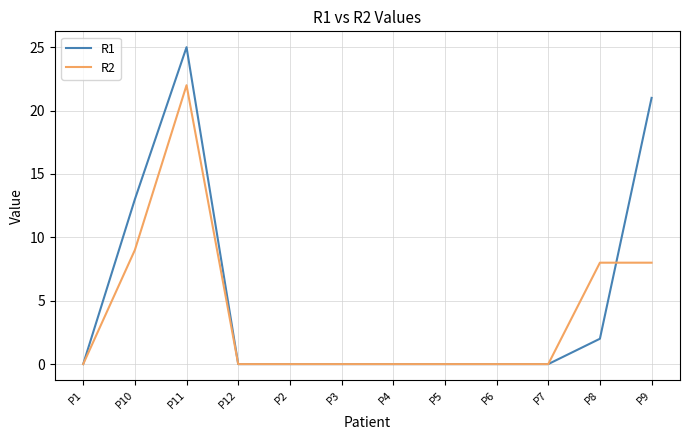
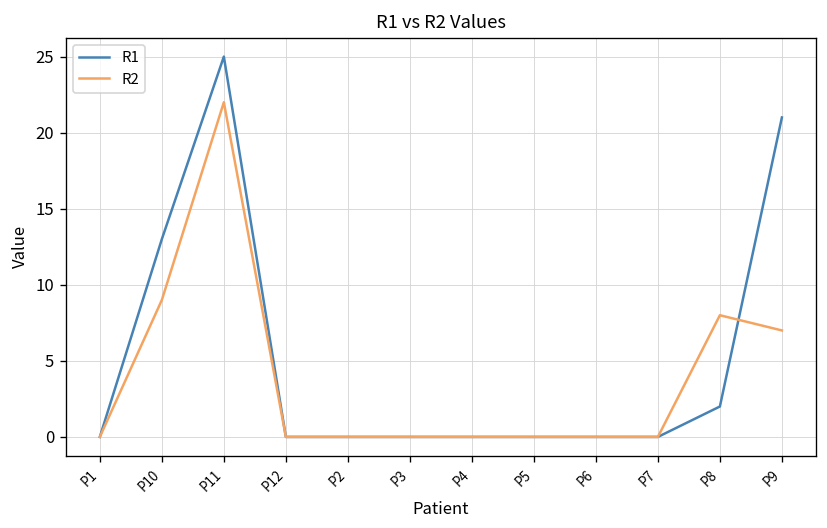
  {
    "R1": {
      "P10": 13,
      "P11": 25,
      "P8": 2,
      "P9": 21
    },
    "R2": {
      "P10": 9,
      "P11": 22,
      "P8": 8,
-     "P9": 8
+     "P9": 7
    }
  }
